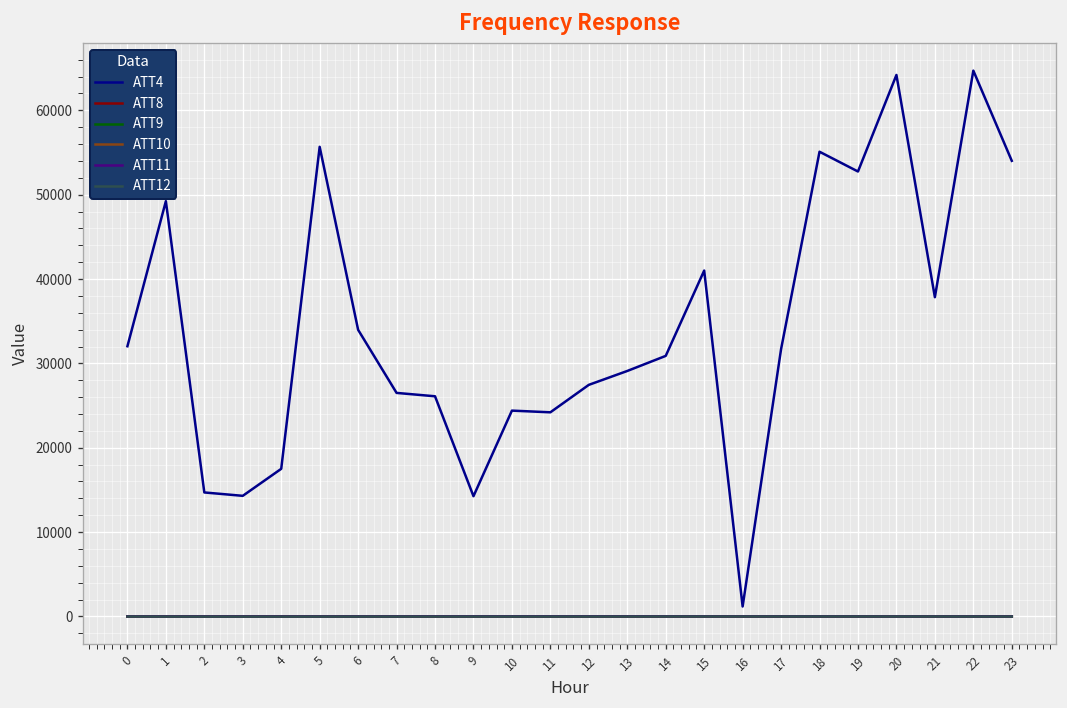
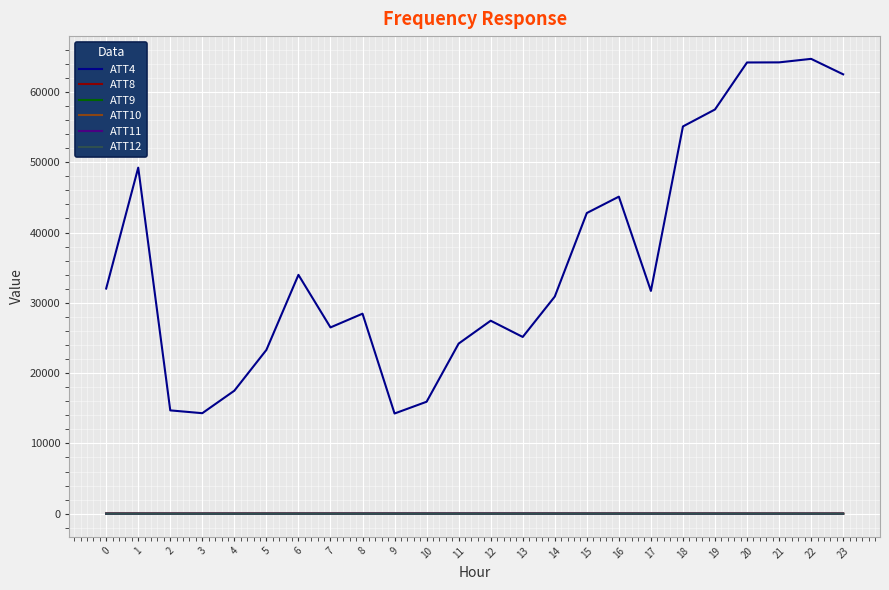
  {
    "ATT4": {
      "0": 32000,
      "1": 49000,
      "2": 15000,
      "3": 14000,
      "4": 18000,
-     "5": 56000,
+     "5": 23000,
      "6": 34000,
      "7": 27000,
-     "8": 26000,
+     "8": 28000,
      "9": 14000,
-     "10": 24000,
+     "10": 16000,
      "11": 24000,
      "12": 27000,
-     "13": 29000,
+     "13": 25000,
      "14": 31000,
-     "15": 41000,
-     "16": 1000,
+     "15": 43000,
+     "16": 45000,
      "17": 32000,
      "18": 55000,
-     "19": 53000,
+     "19": 58000,
      "20": 64000,
-     "21": 38000,
+     "21": 64000,
      "22": 65000,
-     "23": 54000
+     "23": 63000
    },
    "ATT12": {
      "0": 0,
      "1": 0,
      "2": 0,
      "3": 0,
      "4": 0,
      "5": 0,
      "6": 0,
      "7": 0,
      "8": 0,
      "9": 0,
      "10": 0,
      "11": 0,
      "12": 0,
      "13": 0,
      "14": 0,
      "15": 0,
      "16": 0,
      "17": 0,
      "18": 0,
      "19": 0,
      "20": 0,
      "21": 0,
      "22": 0,
      "23": 0
    }
  }
